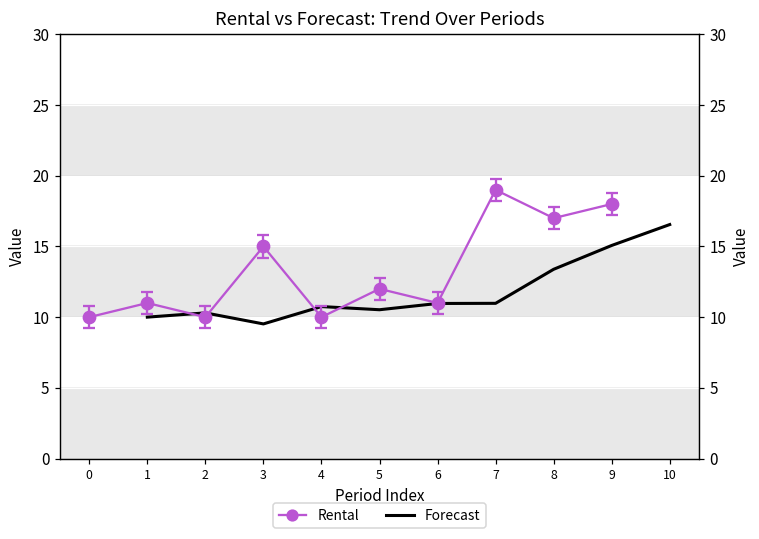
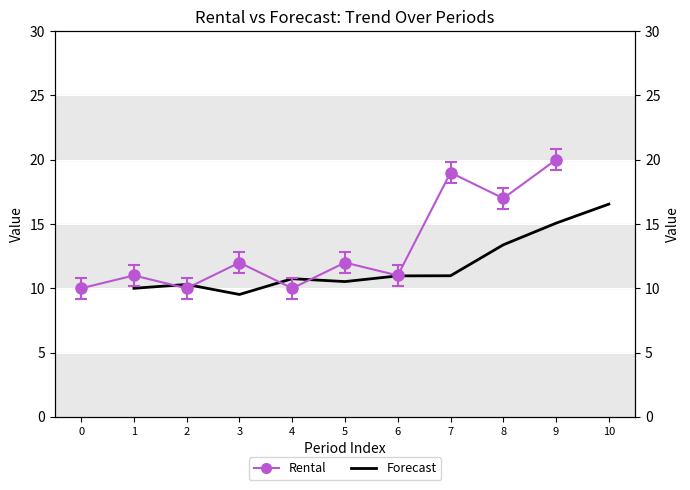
  {
    "Rental": {
      "0": 10,
      "1": 11,
      "2": 10,
-     "3": 15,
+     "3": 12,
      "4": 10,
      "5": 12,
      "7": 19,
      "8": 17,
-     "9": 18
+     "9": 20
    },
    "Forecast": {
      "1": 10,
      "2": 10.3,
      "3": 9.5,
      "5": 10.5,
      "7": 11,
      "8": 13.4,
      "9": 15,
      "10": 16.5
    }
  }
